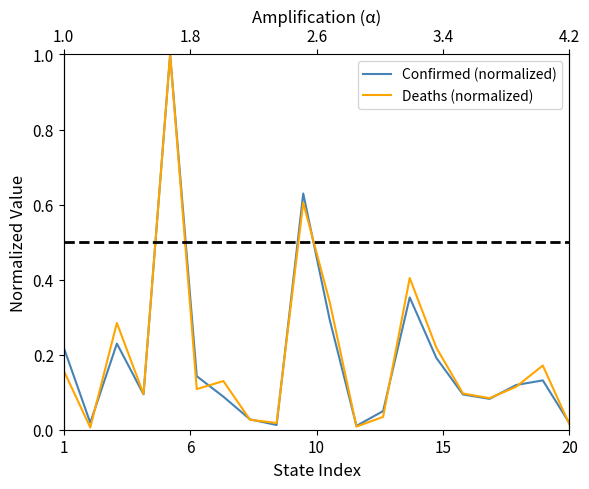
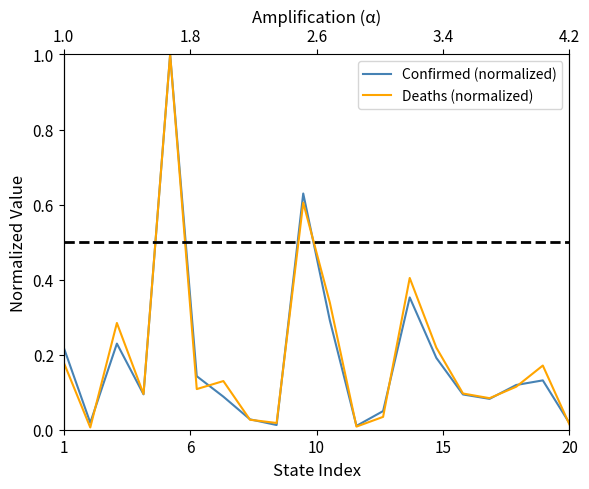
  {
    "Confirmed (normalized)": {
      "1": 0.22
    },
    "Deaths (normalized)": {
-     "1": 0.16
+     "1": 0.18
    }
  }
